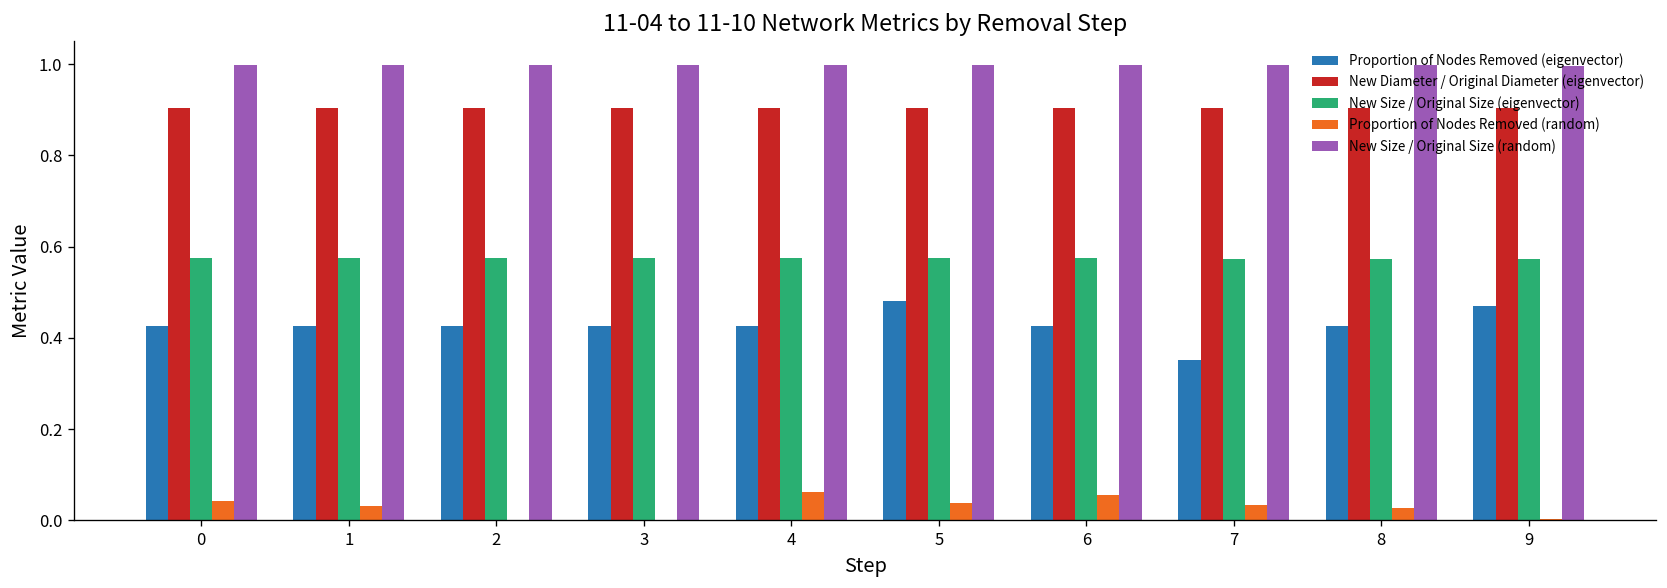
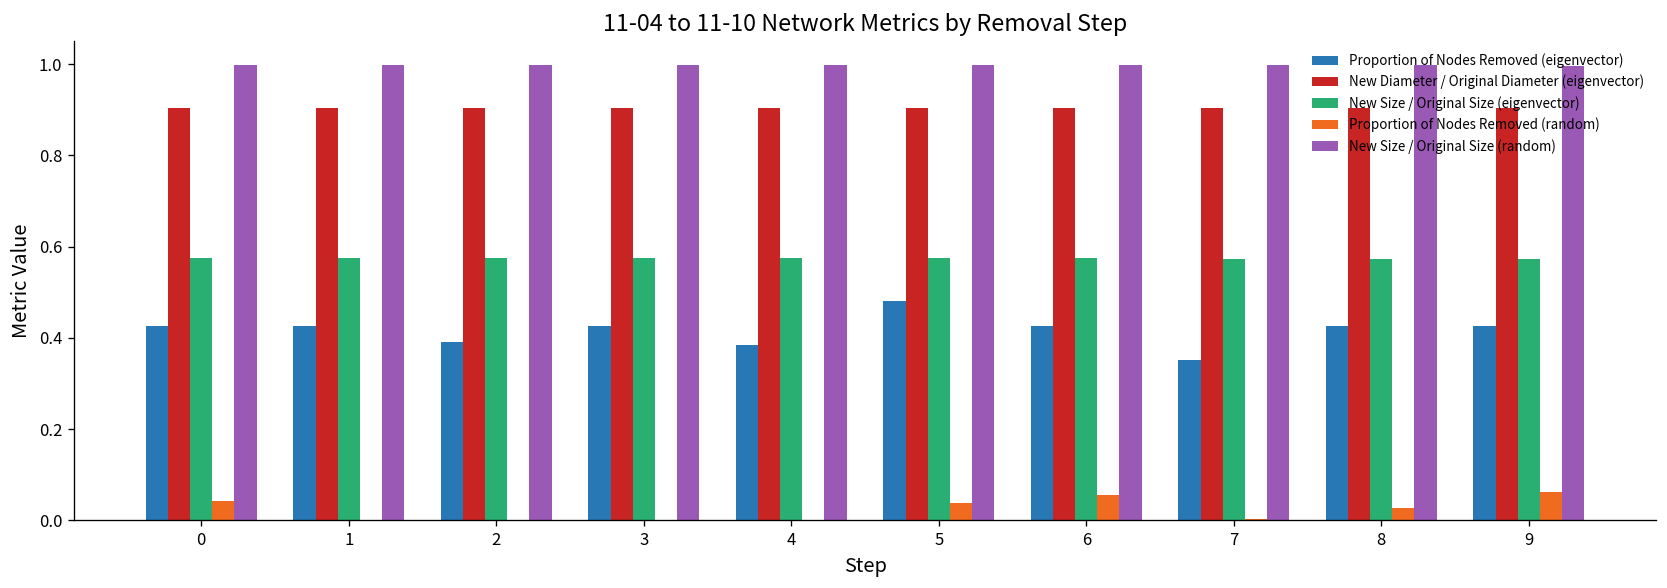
  {
    "Proportion of Nodes Removed (eigenvector)": {
      "0": 0.43,
      "1": 0.43,
-     "2": 0.43,
+     "2": 0.39,
      "3": 0.43,
-     "4": 0.43,
+     "4": 0.39,
      "5": 0.48,
      "6": 0.43,
      "7": 0.35,
      "8": 0.43,
-     "9": 0.47
+     "9": 0.43
    },
    "New Diameter / Original Diameter (eigenvector)": {
      "0": 0.90,
      "1": 0.90,
      "2": 0.90,
      "3": 0.90,
      "4": 0.90,
      "5": 0.90,
      "6": 0.90,
      "7": 0.90,
      "8": 0.90,
      "9": 0.90
    },
    "New Size / Original Size (eigenvector)": {
      "0": 0.57,
      "1": 0.57,
      "2": 0.57,
      "3": 0.57,
      "4": 0.57,
      "5": 0.57,
      "6": 0.57,
      "7": 0.57,
      "8": 0.57,
      "9": 0.57
    },
    "Proportion of Nodes Removed (random)": {
      "0": 0.04,
-     "1": 0.03,
-     "4": 0.06,
+     "1": 0.00,
+     "4": 0.00,
      "5": 0.04,
      "6": 0.06,
-     "7": 0.03,
+     "7": 0.00,
      "8": 0.03,
-     "9": 0.00
+     "9": 0.06
    },
    "New Size / Original Size (random)": {
      "0": 1.00,
      "1": 1.00,
      "2": 1.00,
      "3": 1.00,
      "4": 1.00,
      "5": 1.00,
      "6": 1.00,
      "7": 1.00,
      "8": 1.00,
      "9": 1.00
    }
  }
